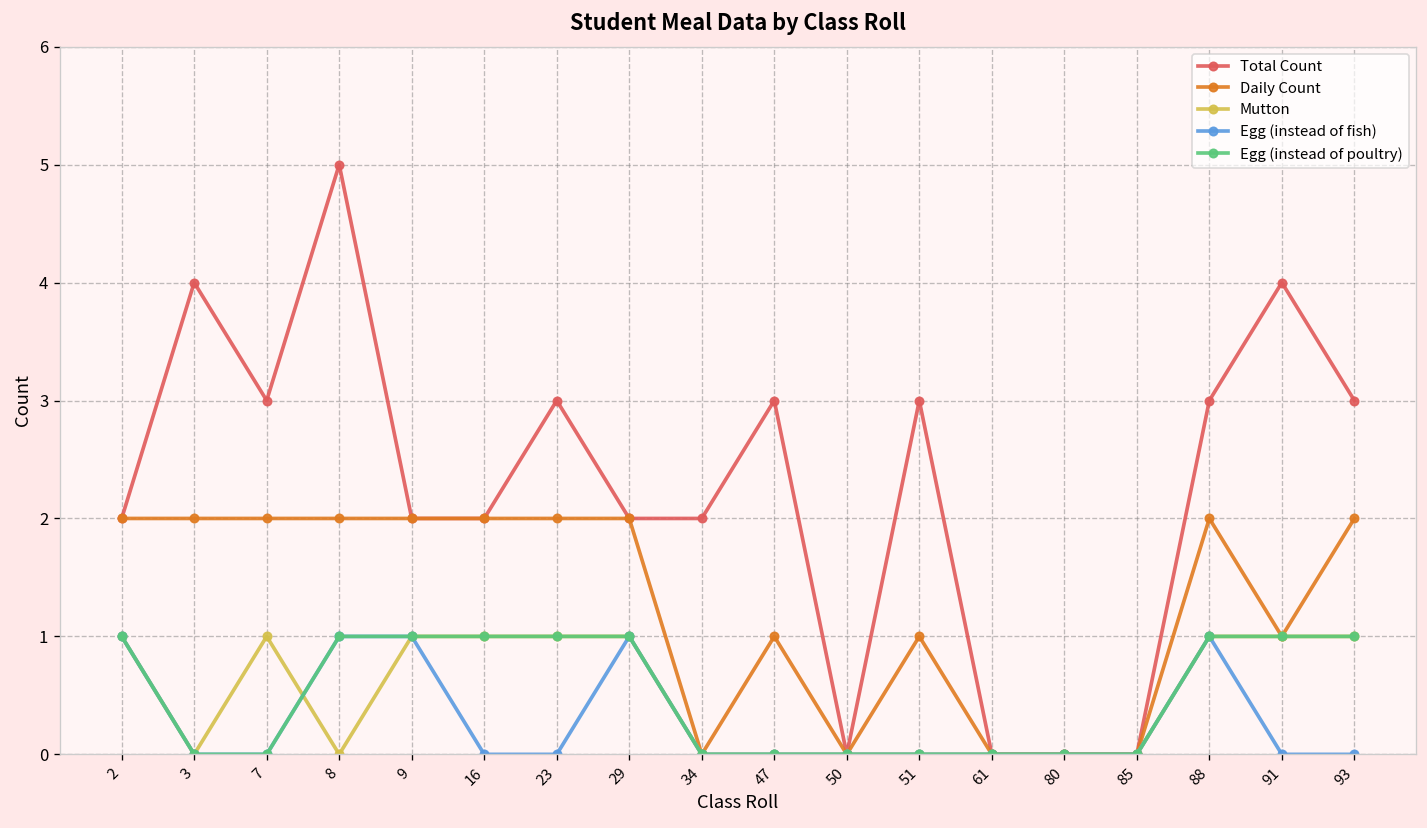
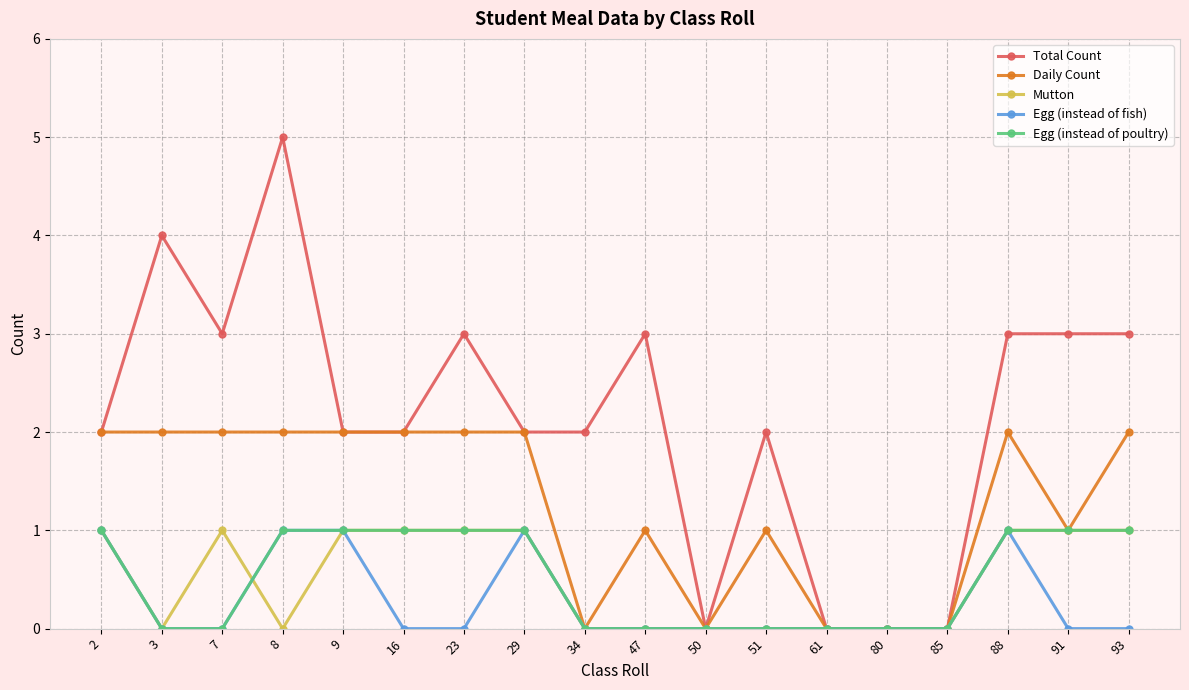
  {
    "Total Count": {
      "3": 4,
      "7": 3,
      "8": 5,
      "23": 3,
      "34": 2,
      "47": 3,
-     "51": 3,
+     "51": 2,
      "88": 3,
-     "91": 4,
+     "91": 3,
      "93": 3
    },
    "Daily Count": {
      "3": 2,
      "7": 2,
      "8": 2,
      "23": 2,
      "47": 1,
      "51": 1,
      "88": 2,
      "93": 2
    },
    "Mutton": {
      "7": 1,
      "8": 0
    },
    "Egg (instead of fish)": {
      "16": 0,
      "23": 0,
      "91": 0,
      "93": 0
    }
  }
